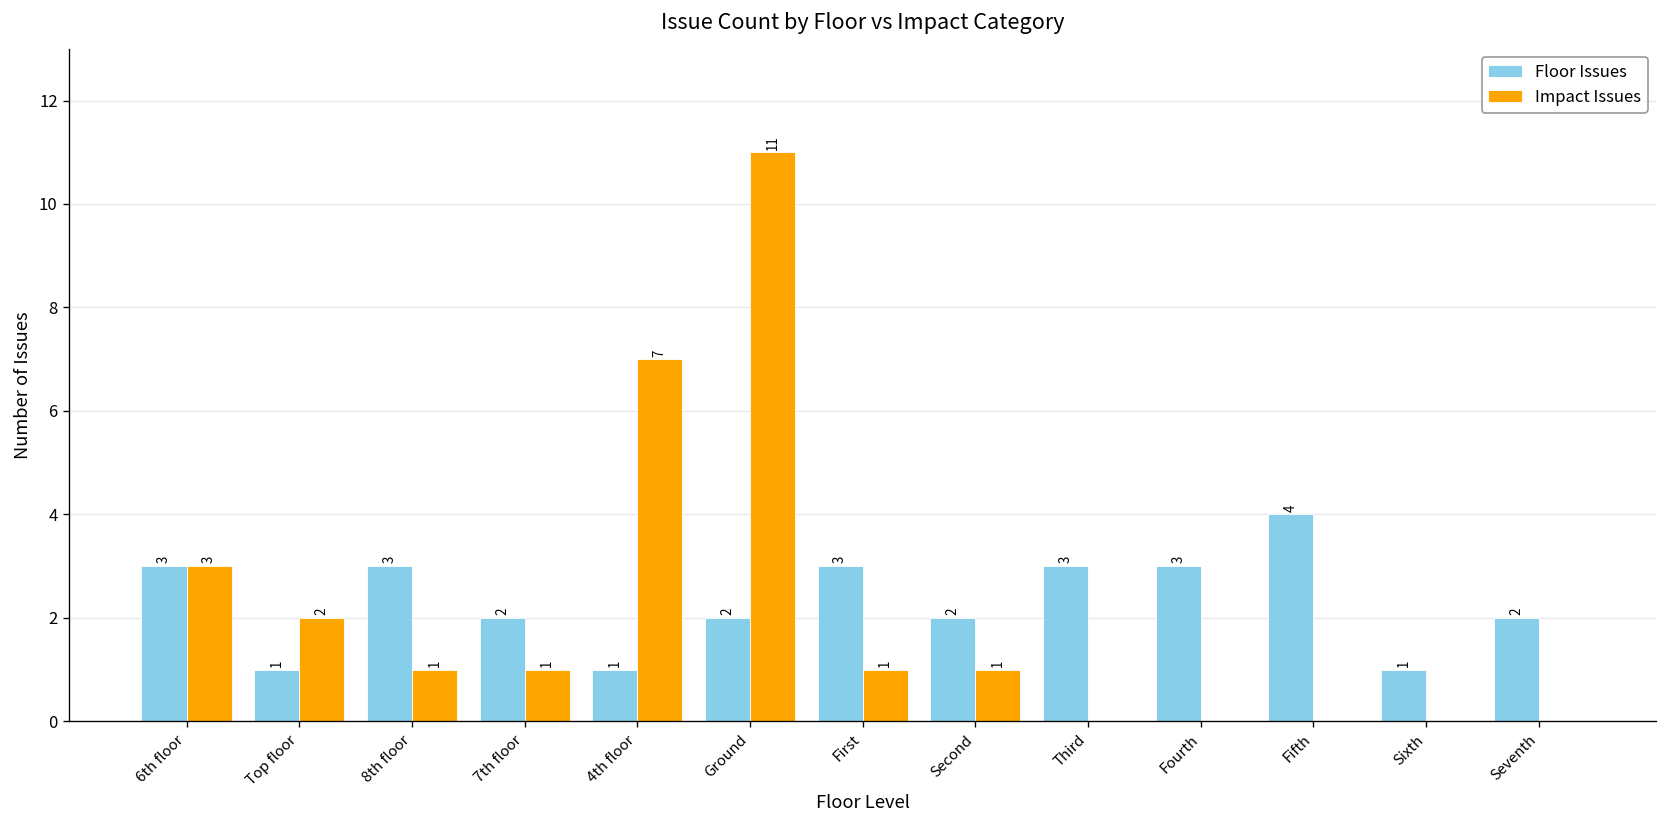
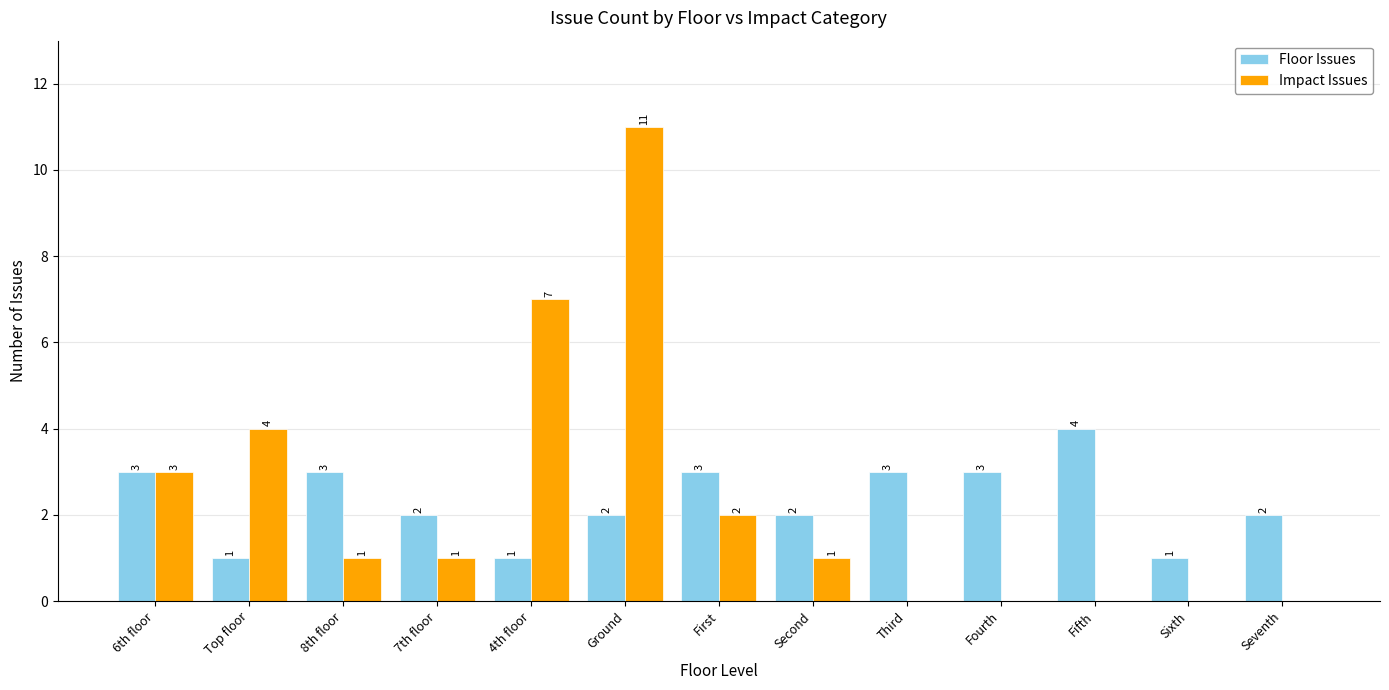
  {
    "Floor Issues": {
      "6th floor": 3,
      "Top floor": 1,
      "8th floor": 3,
      "7th floor": 2,
      "4th floor": 1,
      "Ground": 2,
      "First": 3,
      "Second": 2,
      "Third": 3,
      "Fourth": 3,
      "Fifth": 4,
      "Sixth": 1,
      "Seventh": 2
    },
    "Impact Issues": {
      "6th floor": 3,
-     "Top floor": 2,
+     "Top floor": 4,
      "8th floor": 1,
      "7th floor": 1,
      "4th floor": 7,
      "Ground": 11,
-     "First": 1,
+     "First": 2,
      "Second": 1
    }
  }
